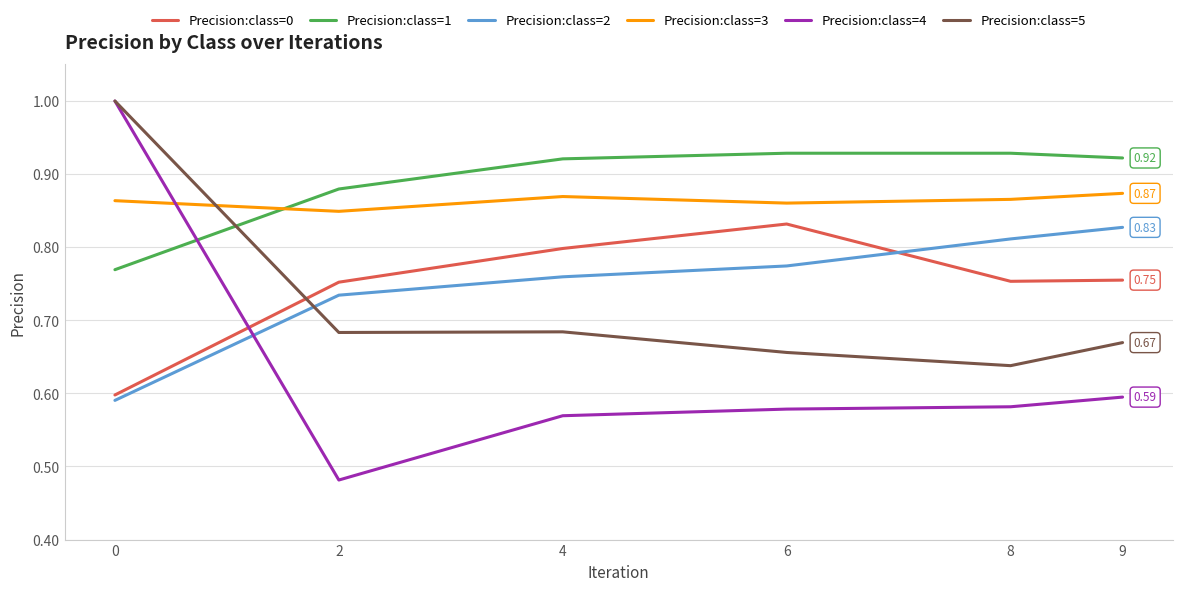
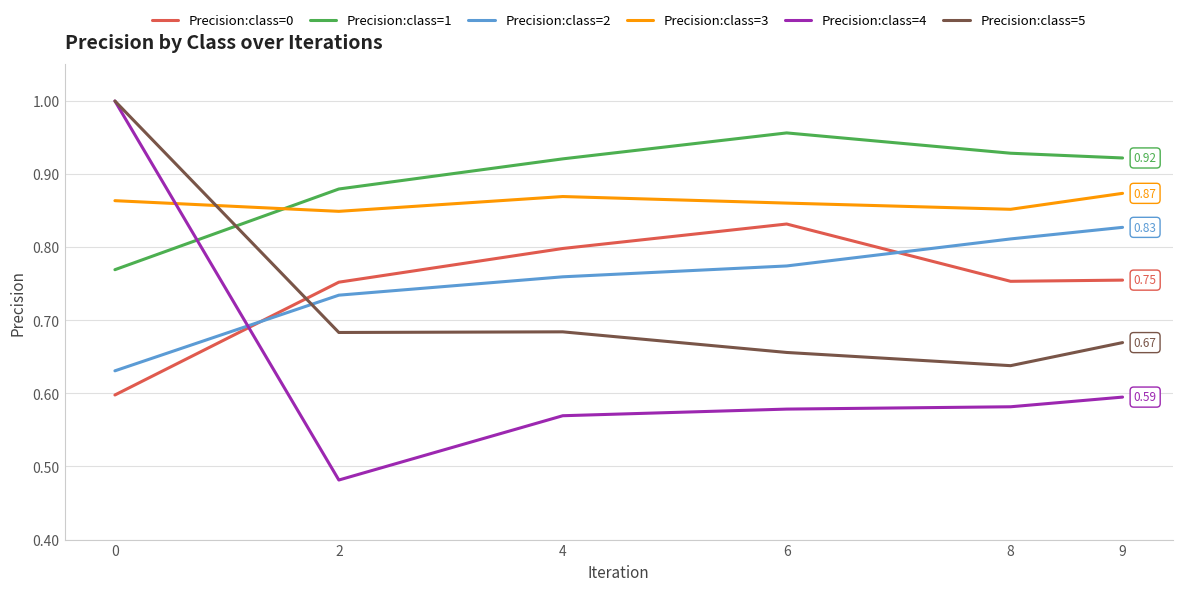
  {
    "Precision:class=0": {
      "0": 0.60,
      "2": 0.75,
      "4": 0.80,
      "6": 0.83,
      "8": 0.75
    },
    "Precision:class=1": {
      "0": 0.77,
      "2": 0.88,
      "4": 0.92,
-     "6": 0.93,
+     "6": 0.96,
      "8": 0.93
    },
    "Precision:class=2": {
-     "0": 0.59,
+     "0": 0.63,
      "2": 0.73,
      "4": 0.76,
      "6": 0.77,
      "8": 0.81
    },
    "Precision:class=3": {
      "0": 0.86,
      "2": 0.85,
      "4": 0.87,
      "6": 0.86,
-     "8": 0.87
+     "8": 0.85
    },
    "Precision:class=4": {
      "2": 0.48,
      "4": 0.57,
      "6": 0.58,
      "8": 0.58
    },
    "Precision:class=5": {
      "2": 0.68,
      "4": 0.68,
      "6": 0.66,
      "8": 0.64
    }
  }
